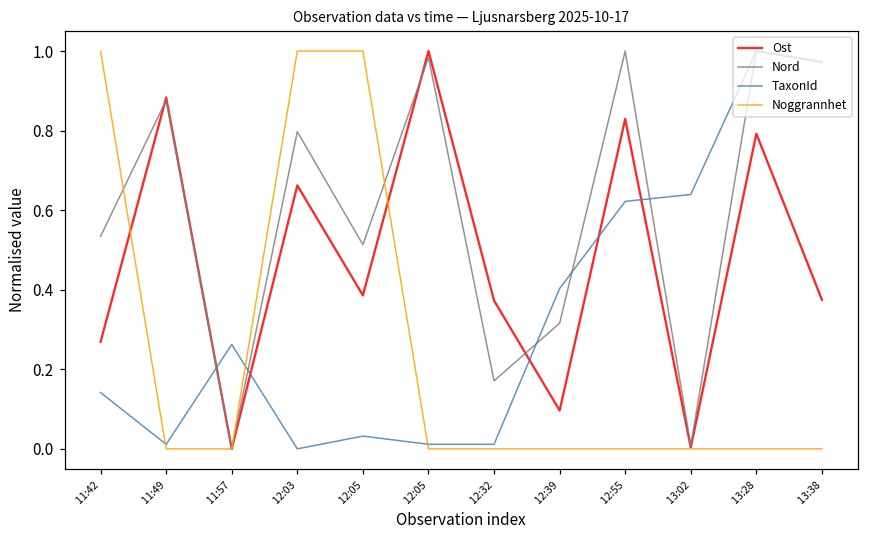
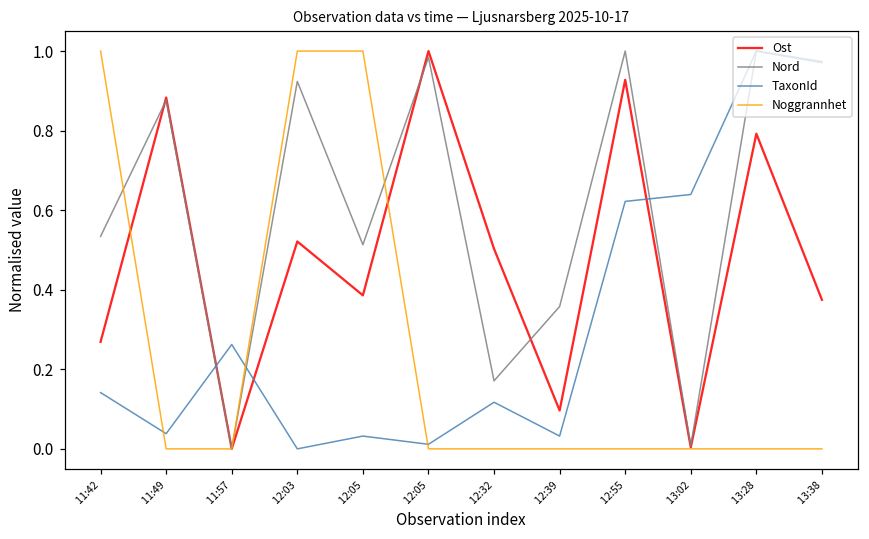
  {
    "Ost": {
      "11:42": 0.27,
-     "12:03": 0.66,
-     "12:32": 0.37,
+     "12:03": 0.52,
+     "12:32": 0.50,
      "12:39": 0.10,
-     "12:55": 0.83,
+     "12:55": 0.93,
      "13:28": 0.79,
      "13:38": 0.37
    },
    "Nord": {
      "11:42": 0.53,
-     "12:03": 0.80,
+     "12:03": 0.92,
      "12:32": 0.17,
-     "12:39": 0.32,
+     "12:39": 0.36,
      "12:55": 1.00
    },
    "TaxonId": {
      "11:42": 0.14,
-     "11:49": 0.01,
+     "11:49": 0.04,
      "11:57": 0.26,
      "12:03": 0.00,
-     "12:32": 0.01,
-     "12:39": 0.40,
+     "12:32": 0.12,
+     "12:39": 0.03,
      "12:55": 0.62,
      "13:02": 0.64
    },
    "Noggrannhet": {
      "11:42": 1.00,
      "11:49": 0.00,
      "12:03": 1.00,
      "12:32": 0.00,
      "12:39": 0.00,
      "12:55": 0.00,
      "13:28": 0.00,
      "13:38": 0.00
    }
  }
